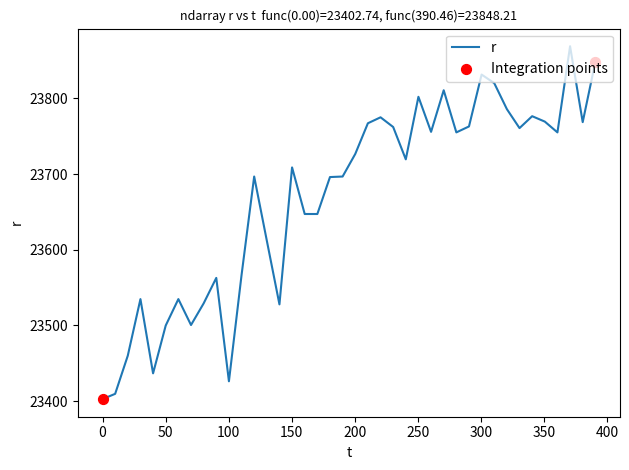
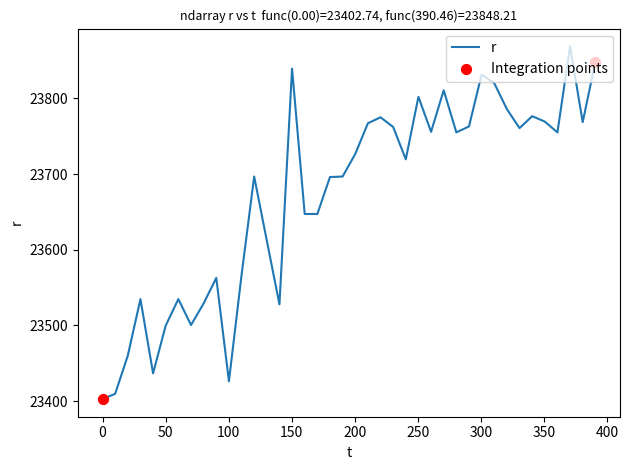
  {
    "r": {
      "50": 23500,
      "100": 23430,
-     "150": 23710
+     "150": 23840
    }
  }
